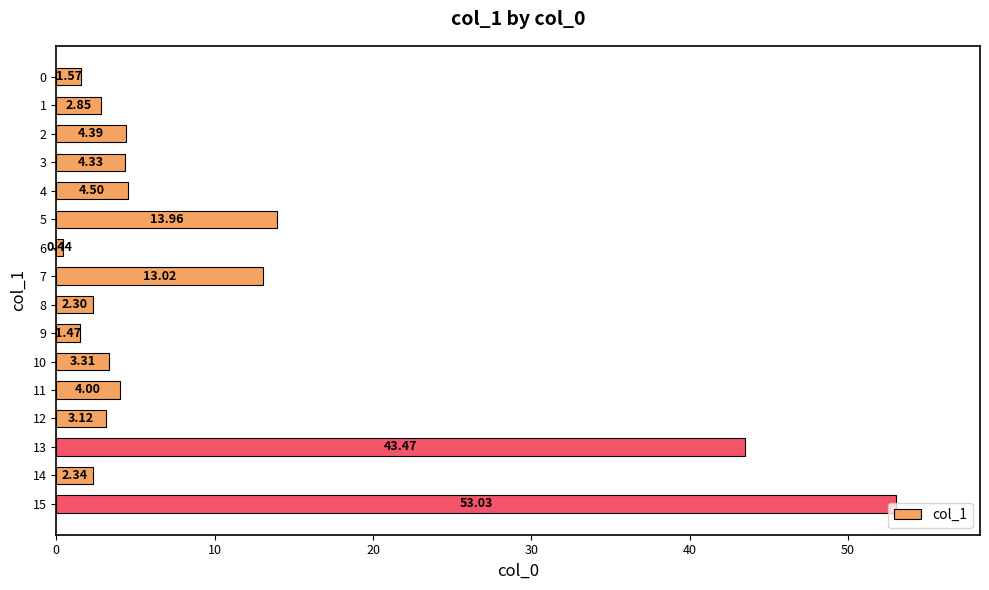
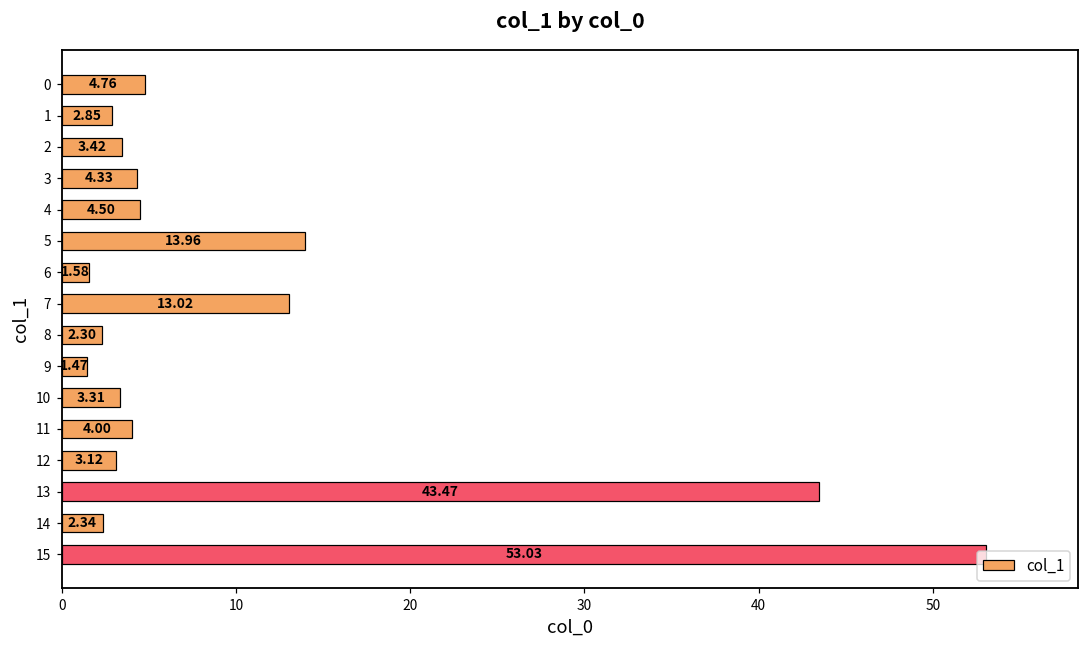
  {
-   "0": 1.57,
+   "0": 4.76,
    "1": 2.85,
-   "2": 4.39,
+   "2": 3.42,
    "3": 4.33,
    "4": 4.50,
    "5": 13.96,
-   "6": 0.44,
+   "6": 1.58,
    "7": 13.02,
    "8": 2.30,
    "9": 1.47,
    "10": 3.31,
    "11": 4.00,
    "12": 3.12,
    "13": 43.47,
    "14": 2.34
  }
